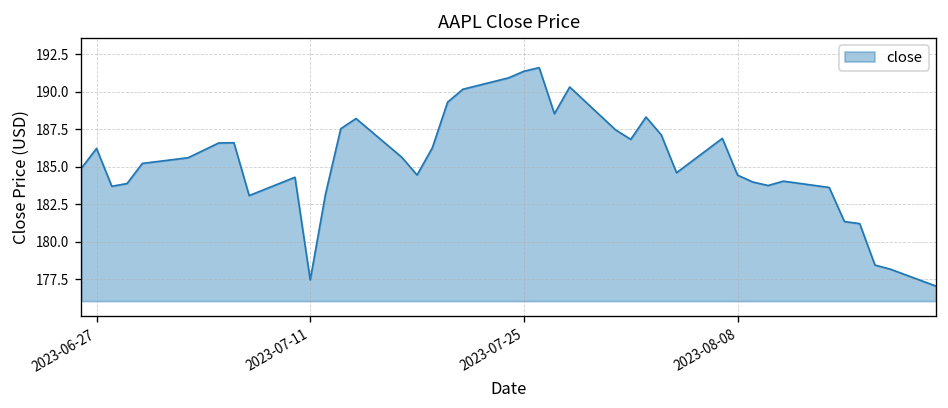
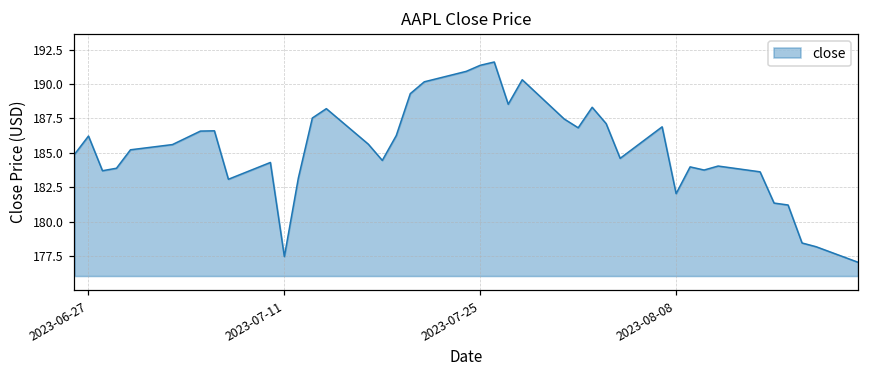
  {
    "2023-06-27": 186.2,
    "2023-07-11": 177.5,
    "2023-07-25": 191.4,
-   "2023-08-08": 184.4
+   "2023-08-08": 182.0
  }
